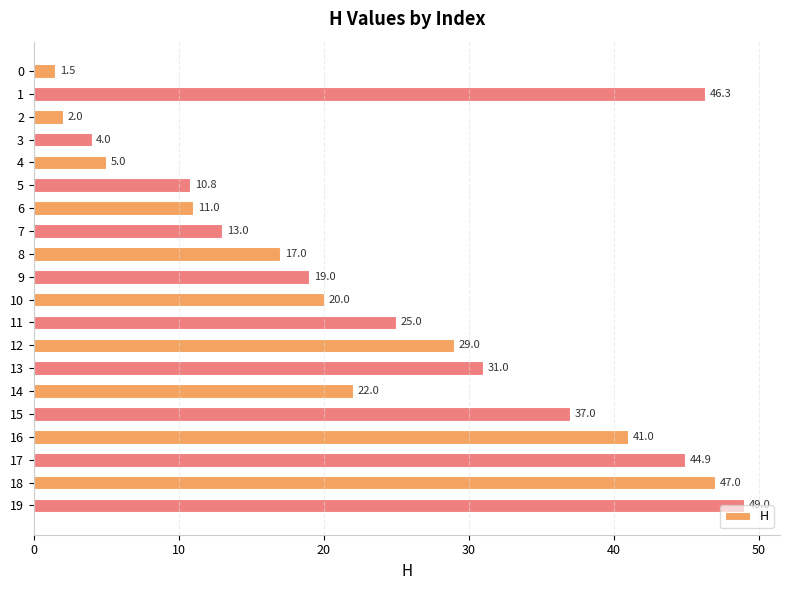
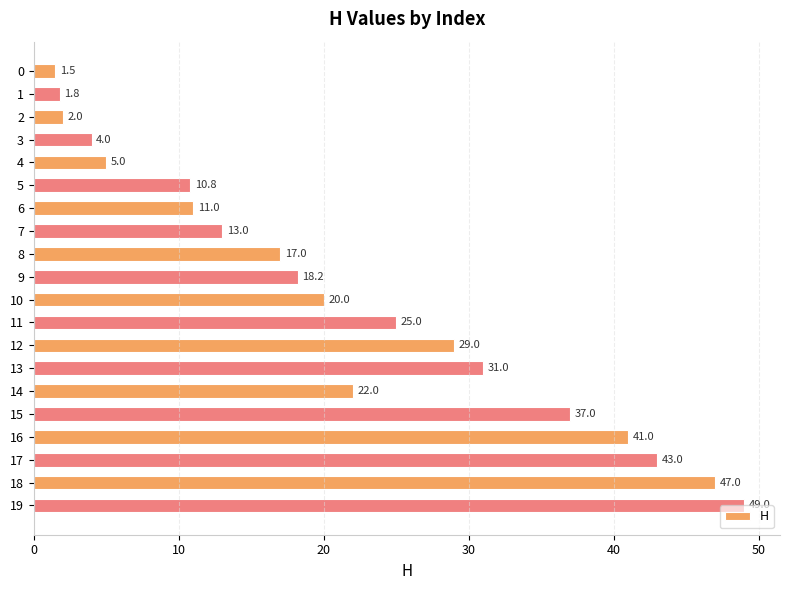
  {
    "0": 1.5,
-   "1": 46.3,
+   "1": 1.8,
    "2": 2.0,
    "3": 4.0,
    "4": 5.0,
    "5": 10.8,
    "6": 11.0,
    "7": 13.0,
    "8": 17.0,
-   "9": 19.0,
+   "9": 18.2,
    "10": 20.0,
    "11": 25.0,
    "12": 29.0,
    "13": 31.0,
    "14": 22.0,
    "15": 37.0,
    "16": 41.0,
-   "17": 44.9,
+   "17": 43.0,
    "18": 47.0
  }
